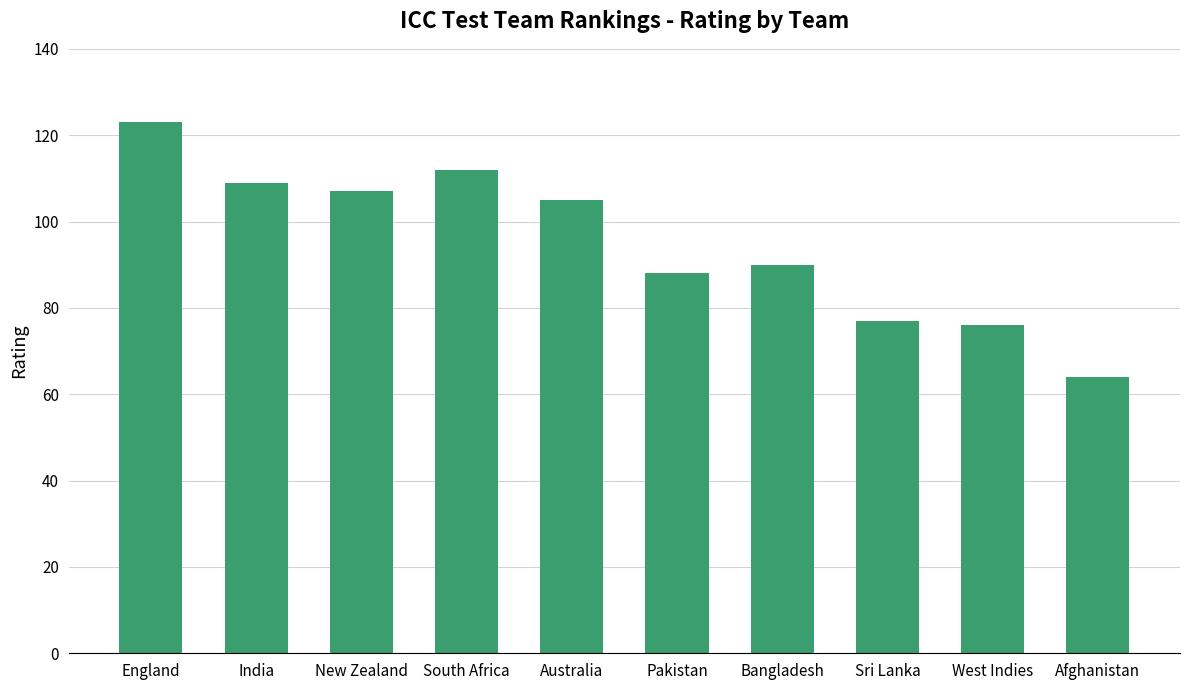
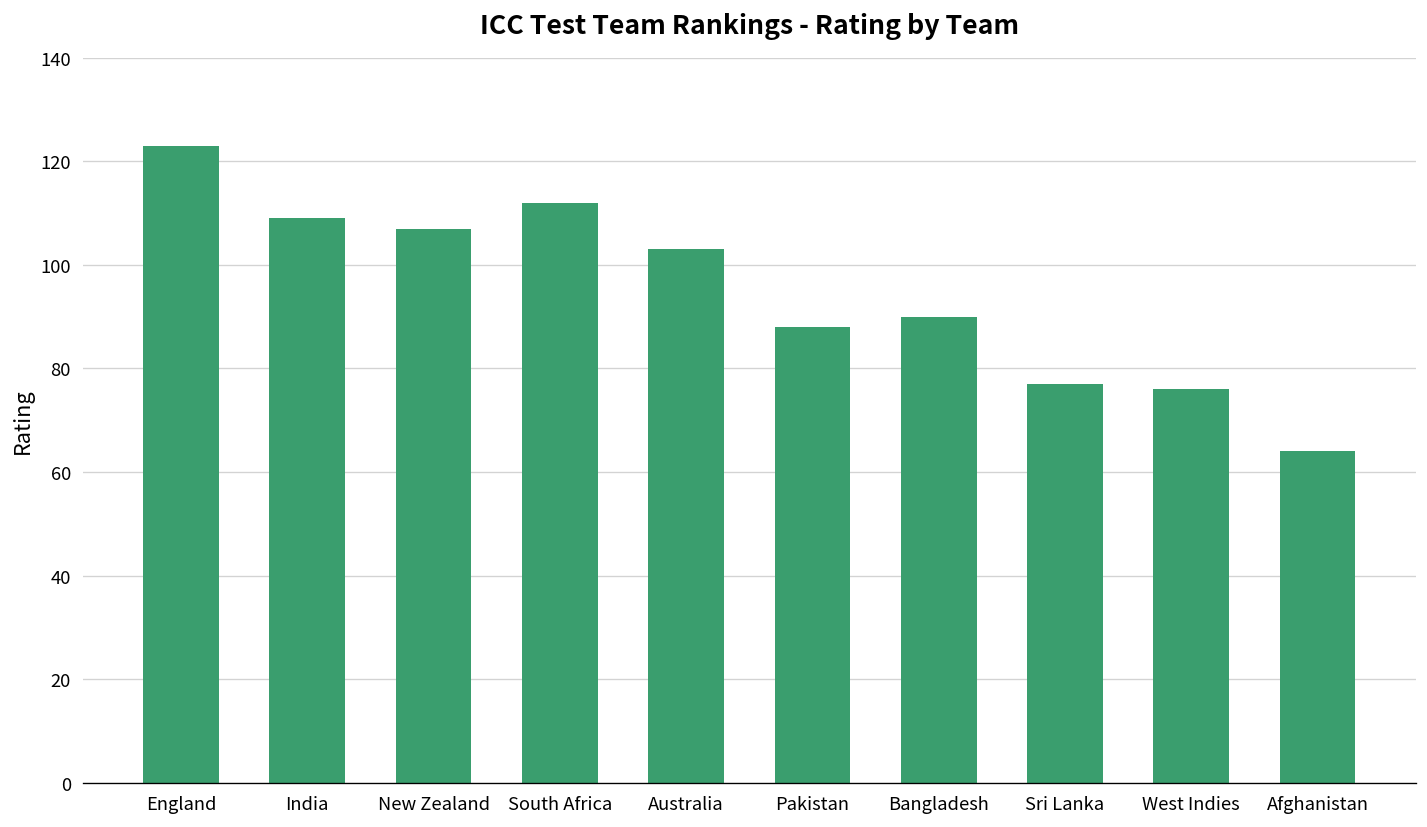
  {
    "England": 123,
    "India": 109,
    "New Zealand": 107,
    "South Africa": 112,
-   "Australia": 105,
+   "Australia": 103,
    "Pakistan": 88,
    "Bangladesh": 90,
    "Sri Lanka": 77,
    "West Indies": 76,
    "Afghanistan": 64
  }
